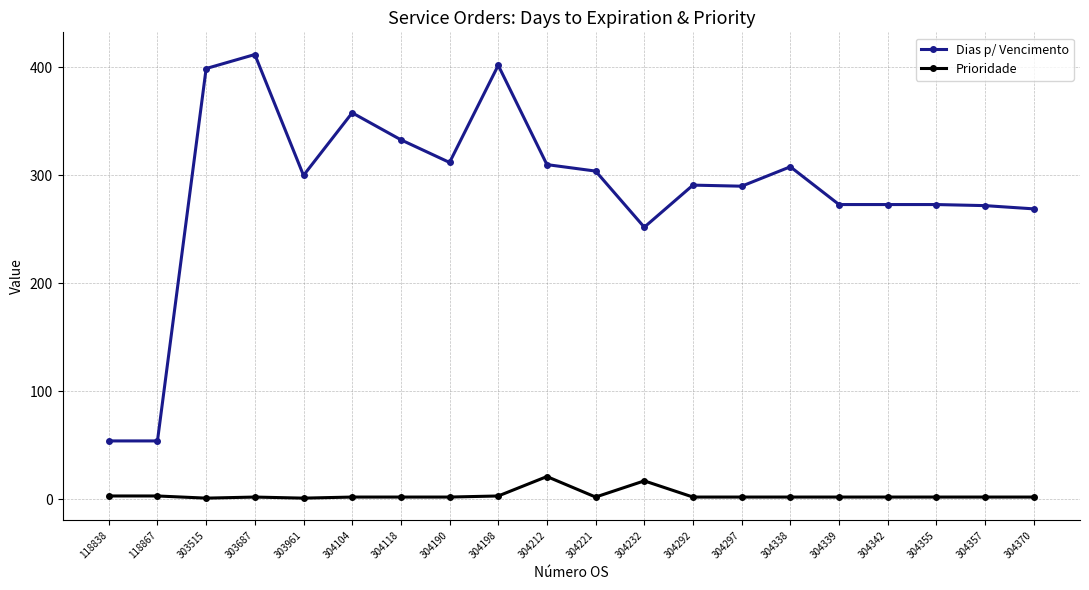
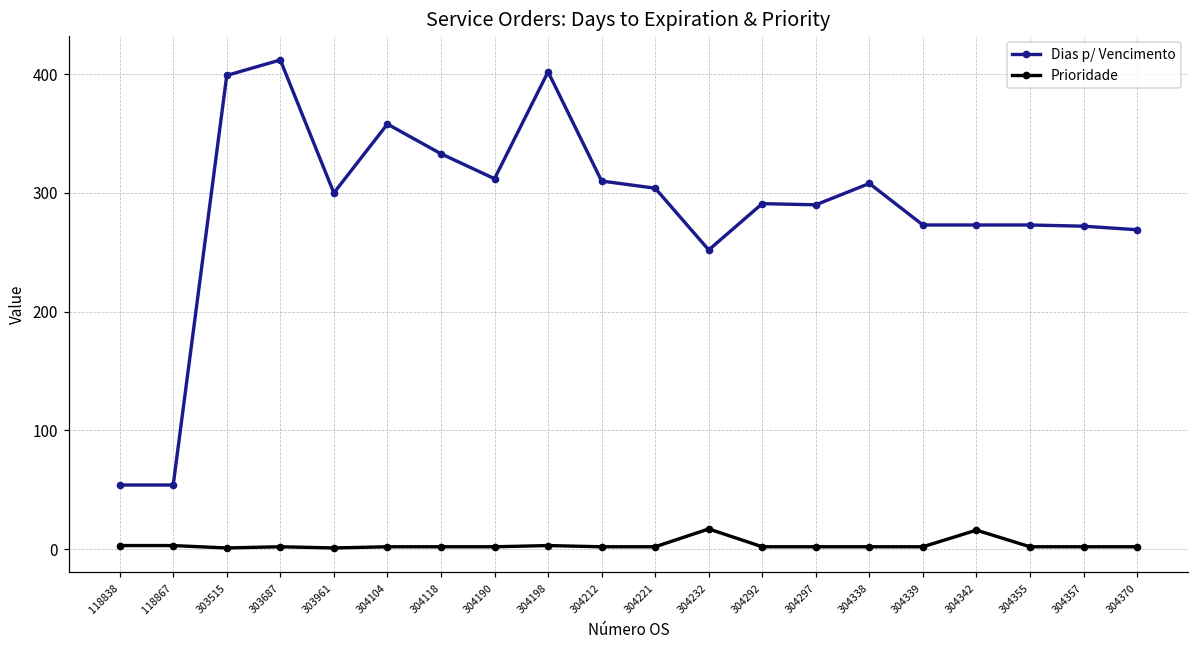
  {
    "Dias p/ Vencimento": {
      "118838": 54,
      "118867": 54,
      "303515": 399,
      "303687": 412,
      "303961": 300,
      "304104": 358,
      "304118": 333,
      "304190": 312,
      "304198": 402,
      "304212": 310,
      "304221": 304,
      "304232": 252,
      "304292": 291,
      "304297": 290,
      "304338": 308,
      "304339": 273,
      "304342": 273,
      "304355": 273,
      "304357": 272,
      "304370": 269
    },
    "Prioridade": {
      "118838": 3,
      "118867": 3,
      "303515": 1,
      "303687": 2,
      "303961": 1,
      "304104": 2,
      "304118": 2,
      "304190": 2,
      "304198": 3,
-     "304212": 21,
+     "304212": 2,
      "304221": 2,
      "304232": 17,
      "304292": 2,
      "304297": 2,
      "304338": 2,
      "304339": 2,
-     "304342": 2,
+     "304342": 16,
      "304355": 2,
      "304357": 2,
      "304370": 2
    }
  }
